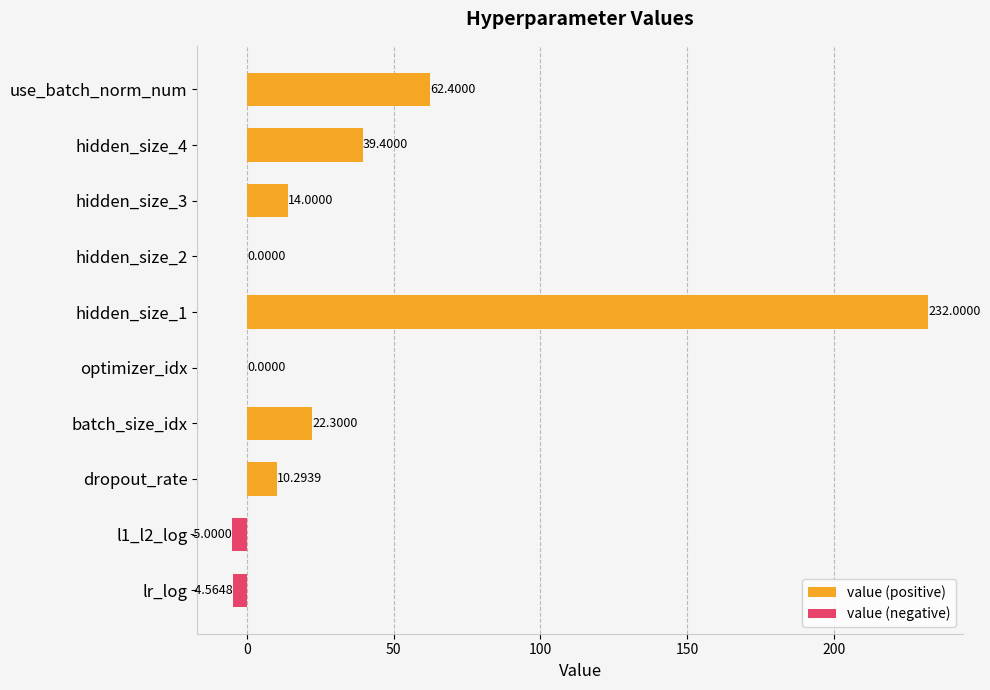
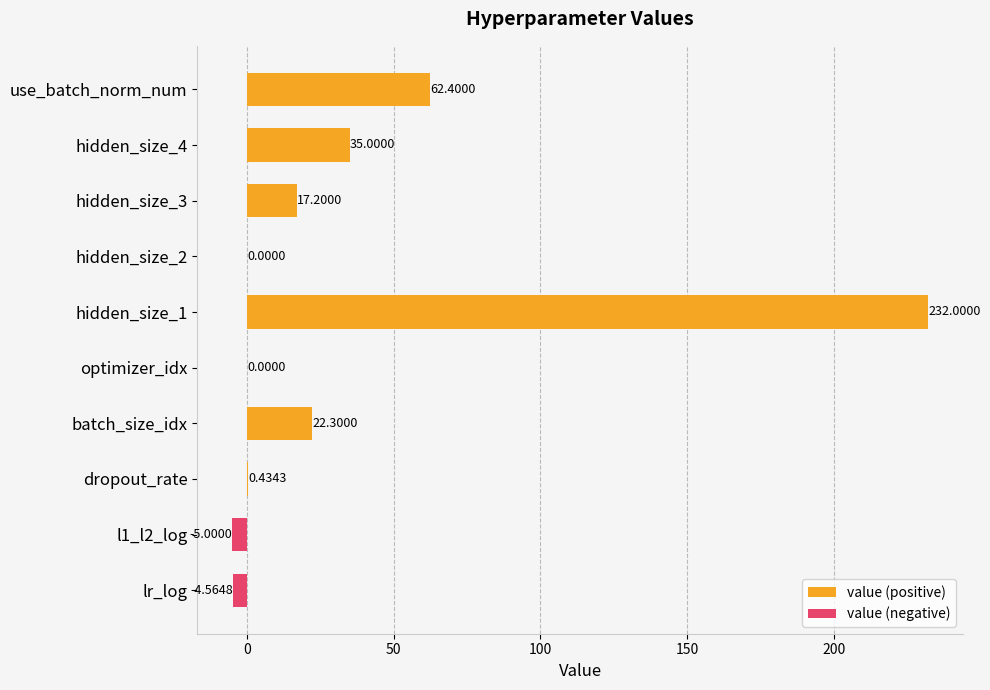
  {
    "value (positive)": {
      "use_batch_norm_num": 62.4000,
-     "hidden_size_4": 39.4000,
-     "hidden_size_3": 14.0000,
+     "hidden_size_4": 35.0000,
+     "hidden_size_3": 17.2000,
      "hidden_size_2": 0.0000,
      "hidden_size_1": 232.0000,
      "optimizer_idx": 0.0000,
      "batch_size_idx": 22.3000,
-     "dropout_rate": 10.2939
+     "dropout_rate": 0.4343
    },
    "value (negative)": {
      "l1_l2_log": -5.0000,
      "lr_log": -4.5648
    }
  }
